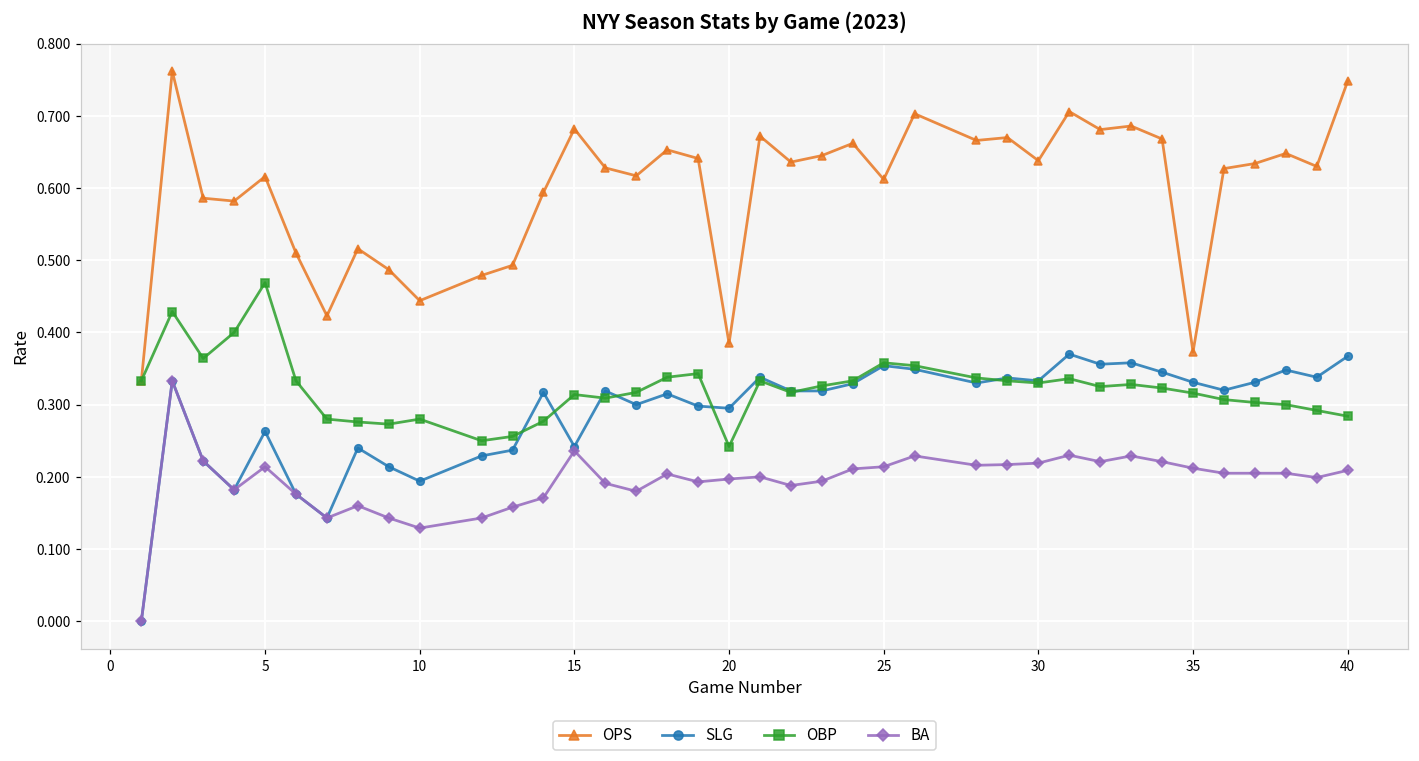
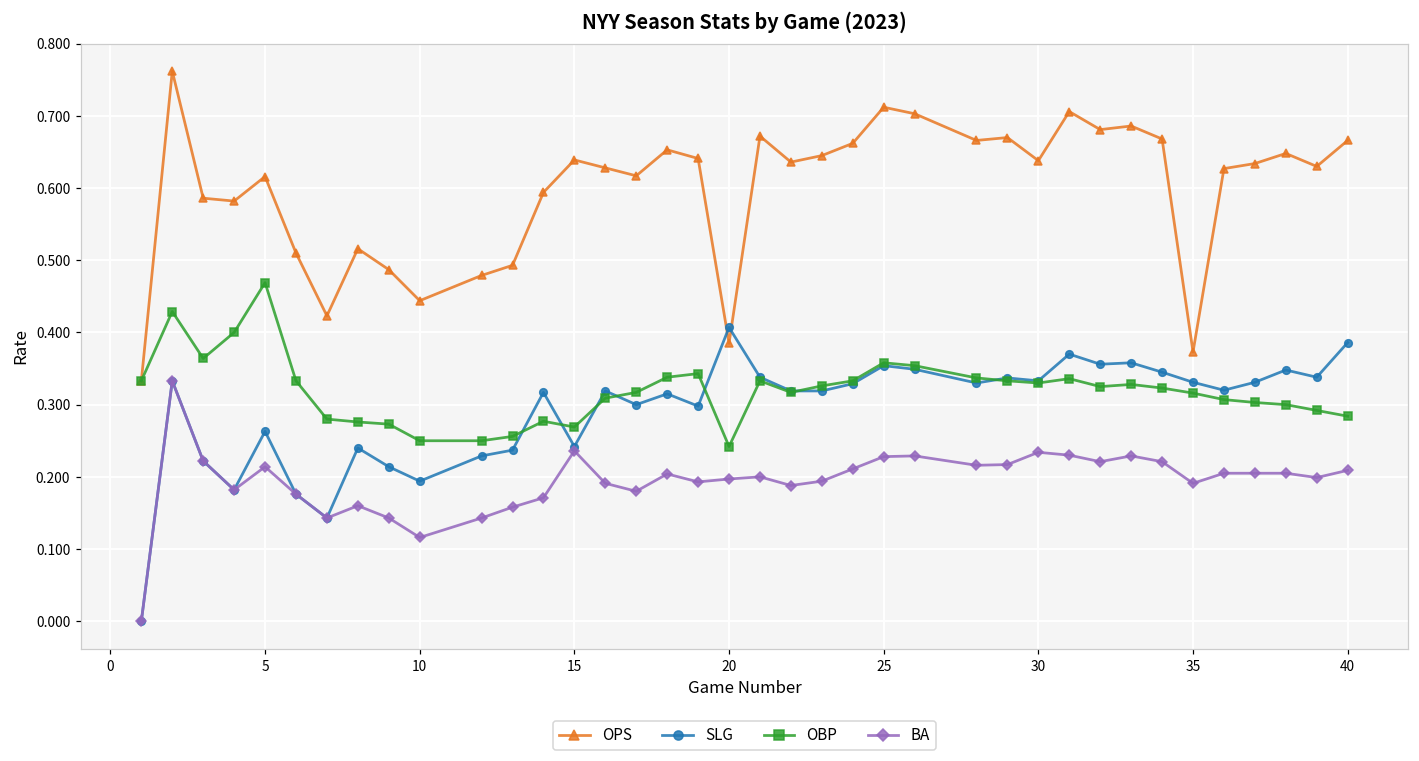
  {
    "OPS": {
      "5": 0.62,
      "10": 0.44,
-     "15": 0.68,
+     "15": 0.64,
      "20": 0.39,
-     "25": 0.61,
+     "25": 0.71,
      "30": 0.64,
      "35": 0.37,
-     "40": 0.75
+     "40": 0.67
    },
    "SLG": {
      "5": 0.26,
      "10": 0.19,
      "15": 0.24,
-     "20": 0.30,
+     "20": 0.41,
      "25": 0.35,
      "35": 0.33,
-     "40": 0.37
+     "40": 0.39
    },
    "OBP": {
      "5": 0.47,
-     "10": 0.28,
-     "15": 0.31,
+     "10": 0.25,
+     "15": 0.27,
      "20": 0.24,
      "25": 0.36,
      "35": 0.32,
      "40": 0.28
    },
    "BA": {
      "5": 0.21,
-     "10": 0.13,
+     "10": 0.12,
      "15": 0.24,
      "20": 0.20,
-     "25": 0.21,
-     "30": 0.22,
-     "35": 0.21,
+     "25": 0.23,
+     "30": 0.23,
+     "35": 0.19,
      "40": 0.21
    }
  }
